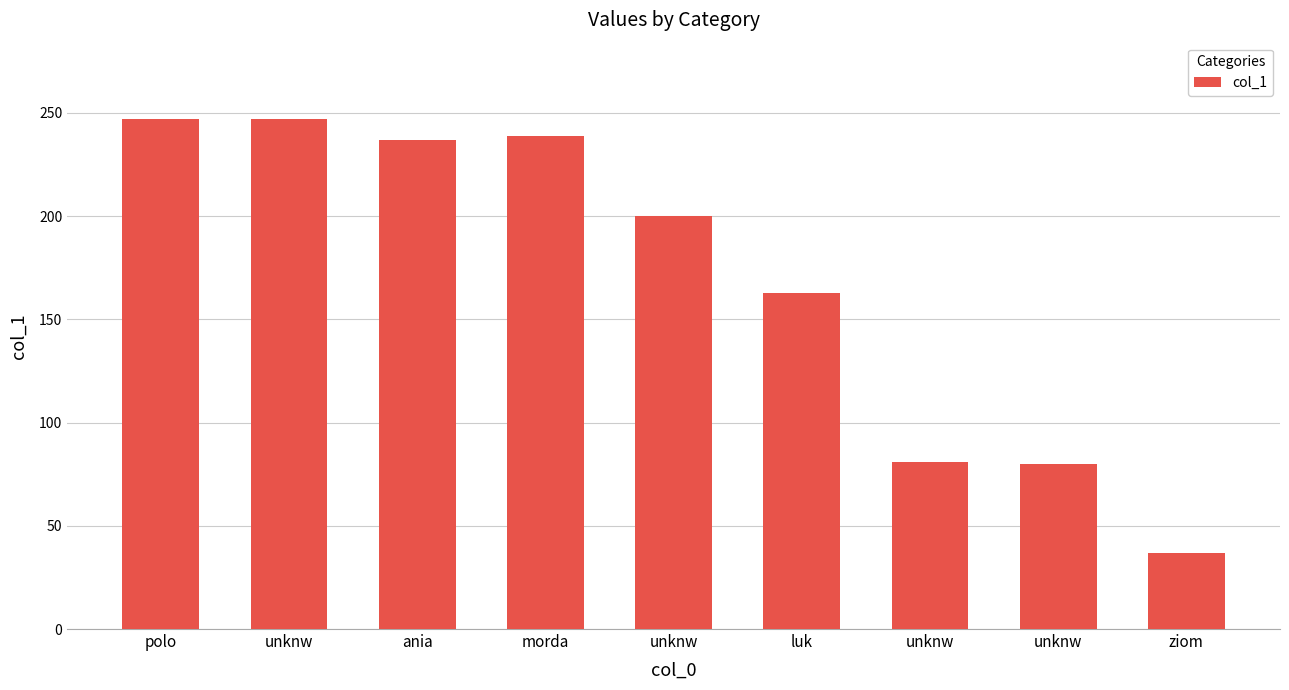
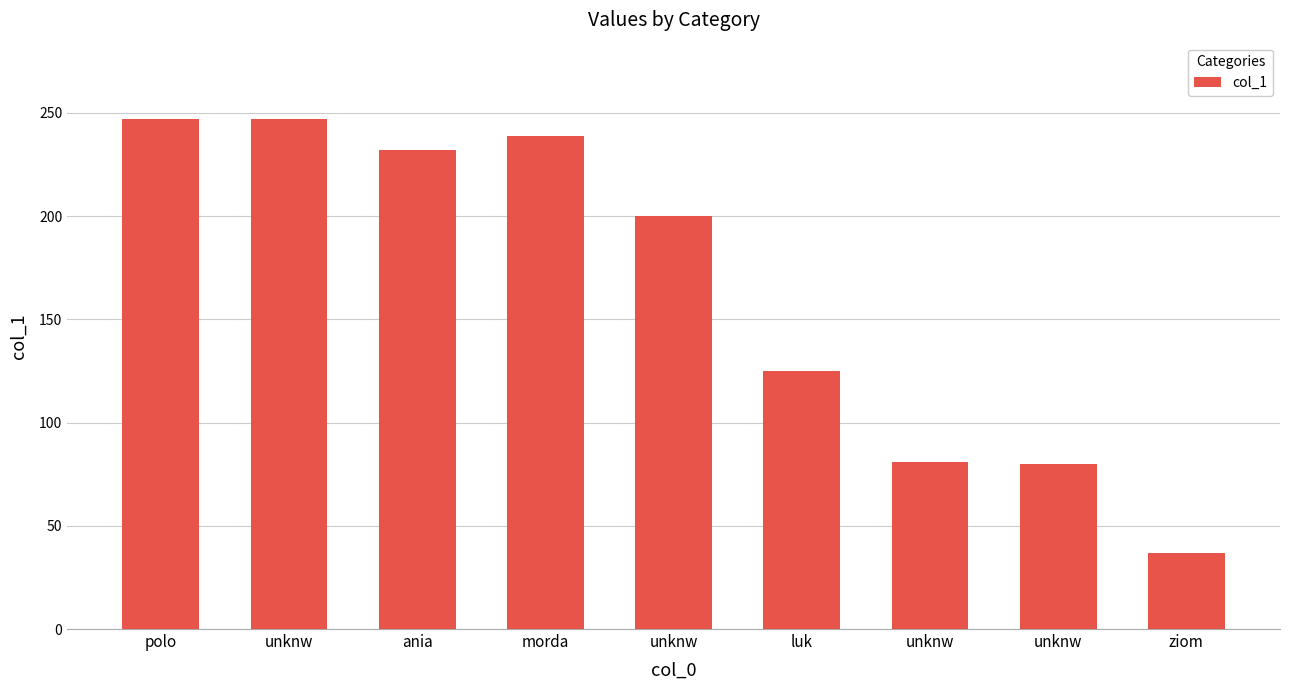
  {
    "polo": 247,
-   "ania": 237,
+   "ania": 232,
    "morda": 239,
-   "luk": 163,
+   "luk": 125,
    "ziom": 37
  }
